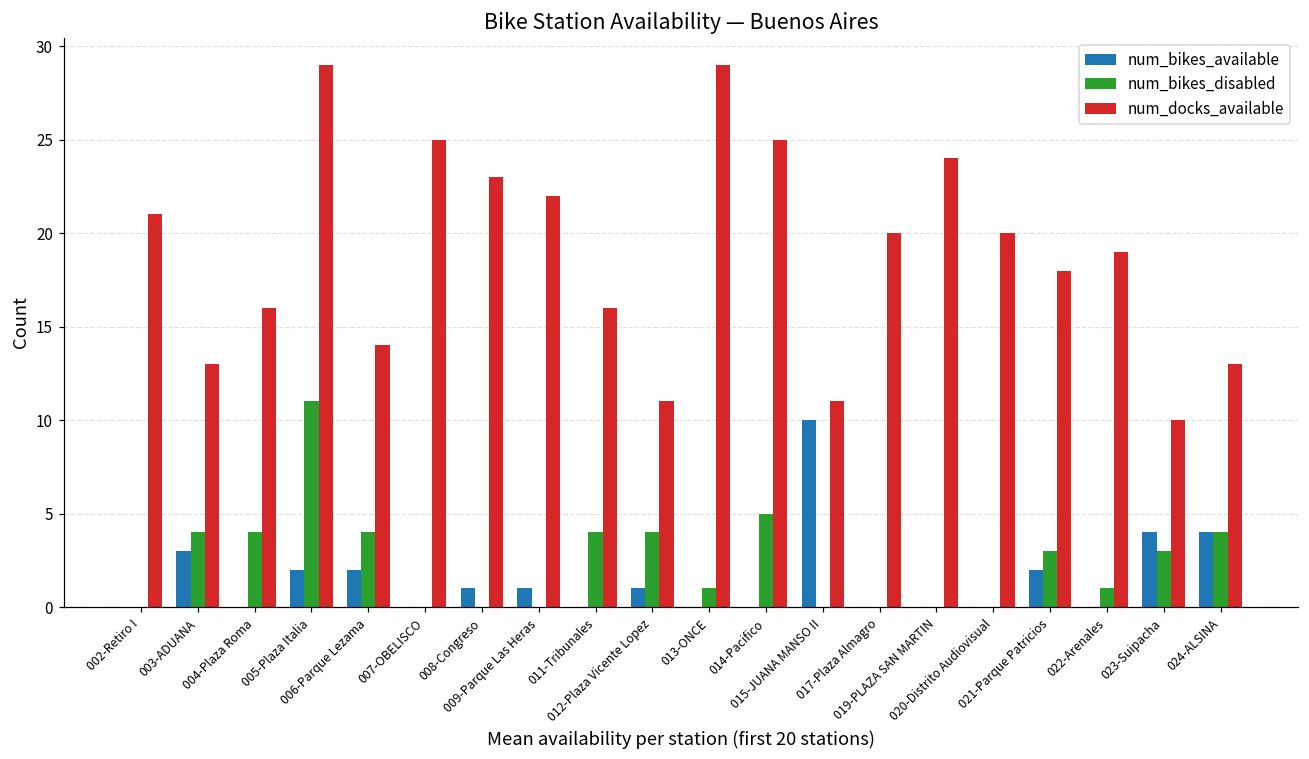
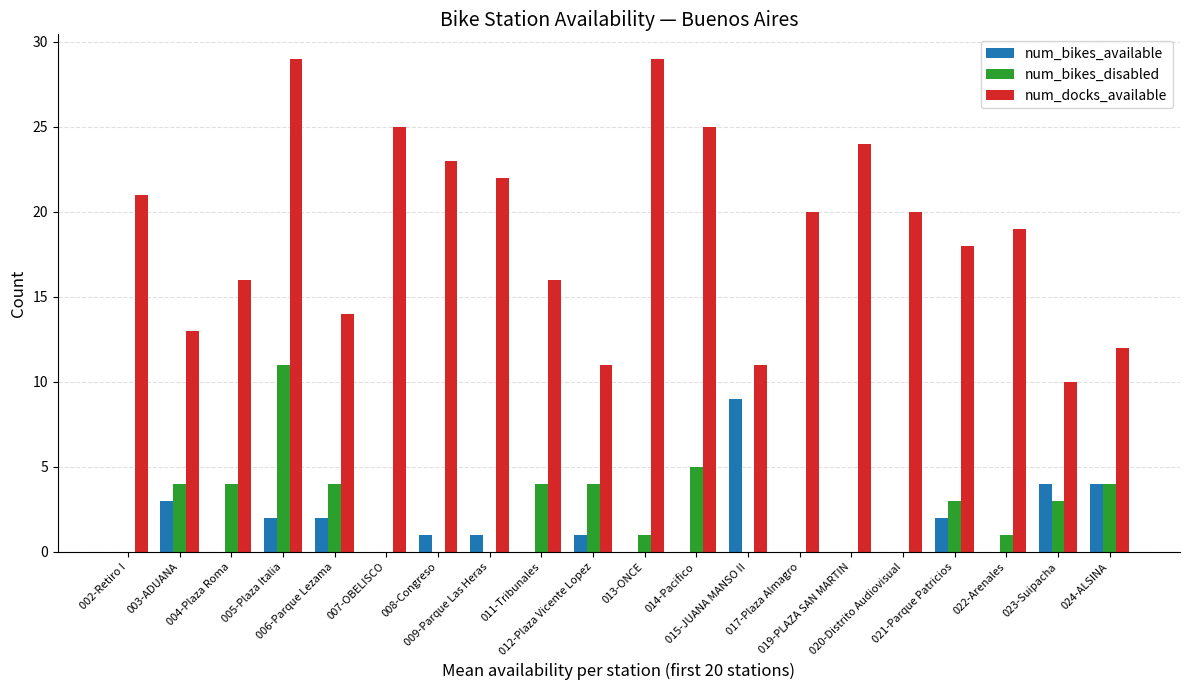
  {
    "num_bikes_available": {
      "002-Retiro I": 0,
      "003-ADUANA": 3,
      "004-Plaza Roma": 0,
      "005-Plaza Italia": 2,
      "006-Parque Lezama": 2,
      "007-OBELISCO": 0,
      "008-Congreso": 1,
      "009-Parque Las Heras": 1,
      "011-Tribunales": 0,
      "012-Plaza Vicente Lopez": 1,
      "013-ONCE": 0,
      "014-Pacifico": 0,
-     "015-JUANA MANSO II": 10,
+     "015-JUANA MANSO II": 9,
      "017-Plaza Almagro": 0,
      "019-PLAZA SAN MARTIN": 0,
      "020-Distrito Audiovisual": 0,
      "021-Parque Patricios": 2,
      "022-Arenales": 0,
      "023-Suipacha": 4,
      "024-ALSINA": 4
    },
    "num_bikes_disabled": {
      "002-Retiro I": 0,
      "003-ADUANA": 4,
      "004-Plaza Roma": 4,
      "005-Plaza Italia": 11,
      "006-Parque Lezama": 4,
      "007-OBELISCO": 0,
      "008-Congreso": 0,
      "009-Parque Las Heras": 0,
      "011-Tribunales": 4,
      "012-Plaza Vicente Lopez": 4,
      "013-ONCE": 1,
      "014-Pacifico": 5,
      "015-JUANA MANSO II": 0,
      "017-Plaza Almagro": 0,
      "019-PLAZA SAN MARTIN": 0,
      "020-Distrito Audiovisual": 0,
      "021-Parque Patricios": 3,
      "022-Arenales": 1,
      "023-Suipacha": 3,
      "024-ALSINA": 4
    },
    "num_docks_available": {
      "002-Retiro I": 21,
      "003-ADUANA": 13,
      "004-Plaza Roma": 16,
      "005-Plaza Italia": 29,
      "006-Parque Lezama": 14,
      "007-OBELISCO": 25,
      "008-Congreso": 23,
      "009-Parque Las Heras": 22,
      "011-Tribunales": 16,
      "012-Plaza Vicente Lopez": 11,
      "013-ONCE": 29,
      "014-Pacifico": 25,
      "015-JUANA MANSO II": 11,
      "017-Plaza Almagro": 20,
      "019-PLAZA SAN MARTIN": 24,
      "020-Distrito Audiovisual": 20,
      "021-Parque Patricios": 18,
      "022-Arenales": 19,
      "023-Suipacha": 10,
-     "024-ALSINA": 13
+     "024-ALSINA": 12
    }
  }
